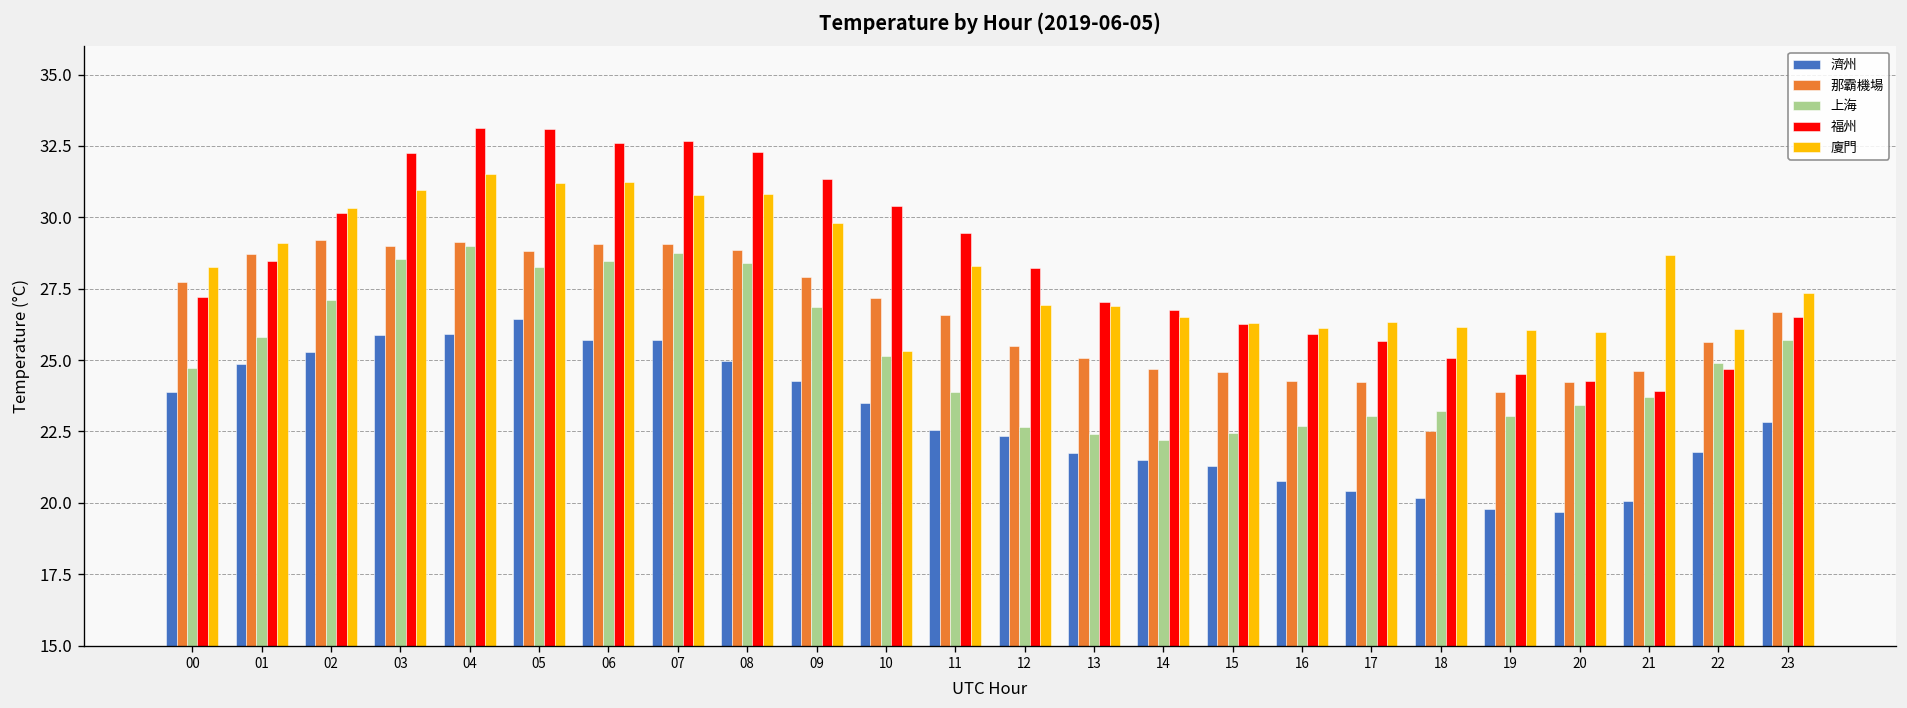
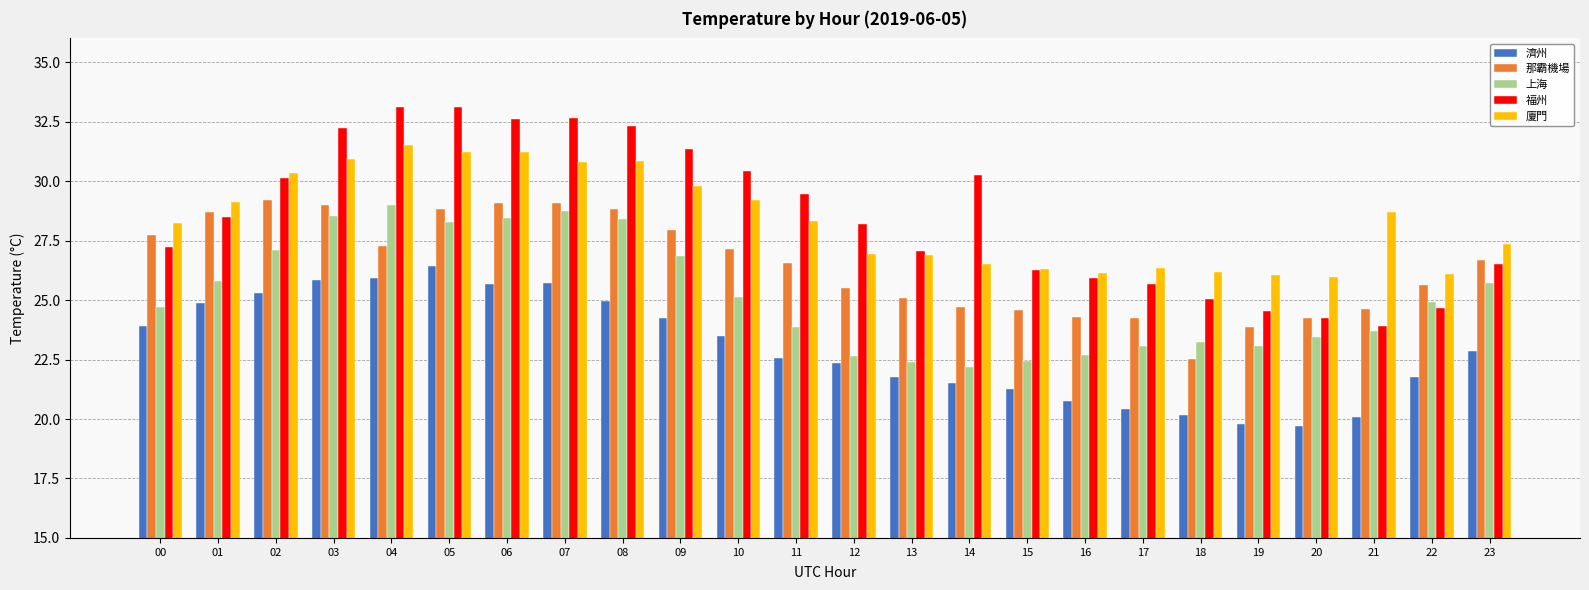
  {
    "濟州": {
      "00": 23.9,
      "01": 24.9,
      "02": 25.3,
      "03": 25.9,
      "04": 25.9,
      "05": 26.4,
      "06": 25.7,
      "07": 25.7,
      "08": 25.0,
      "09": 24.3,
      "10": 23.5,
      "11": 22.6,
      "12": 22.3,
      "13": 21.8,
      "14": 21.5,
      "15": 21.3,
      "16": 20.7,
      "17": 20.4,
      "18": 20.2,
      "19": 19.8,
      "20": 19.7,
      "21": 20.1,
      "22": 21.8,
      "23": 22.8
    },
    "那霸機場": {
      "00": 27.8,
      "01": 28.7,
      "02": 29.2,
      "03": 29.0,
-     "04": 29.1,
+     "04": 27.3,
      "05": 28.8,
      "06": 29.1,
      "07": 29.1,
      "08": 28.8,
      "09": 27.9,
      "10": 27.2,
      "11": 26.6,
      "12": 25.5,
      "13": 25.1,
      "14": 24.7,
      "15": 24.6,
      "16": 24.3,
      "17": 24.2,
      "18": 22.5,
      "19": 23.9,
      "20": 24.2,
      "21": 24.6,
      "22": 25.6,
      "23": 26.7
    },
    "上海": {
      "00": 24.7,
      "01": 25.8,
      "02": 27.1,
      "03": 28.5,
      "04": 29.0,
      "05": 28.3,
      "06": 28.5,
      "07": 28.8,
      "08": 28.4,
      "09": 26.8,
      "10": 25.1,
      "11": 23.9,
      "12": 22.6,
      "13": 22.4,
      "14": 22.2,
      "15": 22.4,
      "16": 22.7,
      "17": 23.1,
      "18": 23.2,
      "19": 23.1,
      "20": 23.4,
      "21": 23.7,
      "22": 24.9,
      "23": 25.7
    },
    "福州": {
      "00": 27.2,
      "01": 28.5,
      "02": 30.1,
      "03": 32.2,
      "04": 33.1,
      "05": 33.1,
      "06": 32.6,
      "07": 32.7,
      "08": 32.3,
      "09": 31.4,
      "10": 30.4,
      "11": 29.4,
      "12": 28.2,
      "13": 27.1,
-     "14": 26.7,
+     "14": 30.3,
      "15": 26.3,
      "16": 25.9,
      "17": 25.7,
      "18": 25.1,
      "19": 24.5,
      "20": 24.3,
      "21": 23.9,
      "22": 24.7,
      "23": 26.5
    },
    "廈門": {
      "00": 28.3,
      "01": 29.1,
      "02": 30.3,
      "03": 30.9,
      "04": 31.5,
      "05": 31.2,
      "06": 31.2,
      "07": 30.8,
      "08": 30.8,
      "09": 29.8,
-     "10": 25.3,
+     "10": 29.2,
      "11": 28.3,
      "12": 26.9,
      "13": 26.9,
      "14": 26.5,
      "15": 26.3,
      "16": 26.1,
      "17": 26.3,
      "18": 26.2,
      "19": 26.1,
      "20": 26.0,
      "21": 28.7,
      "22": 26.1,
      "23": 27.4
    }
  }
